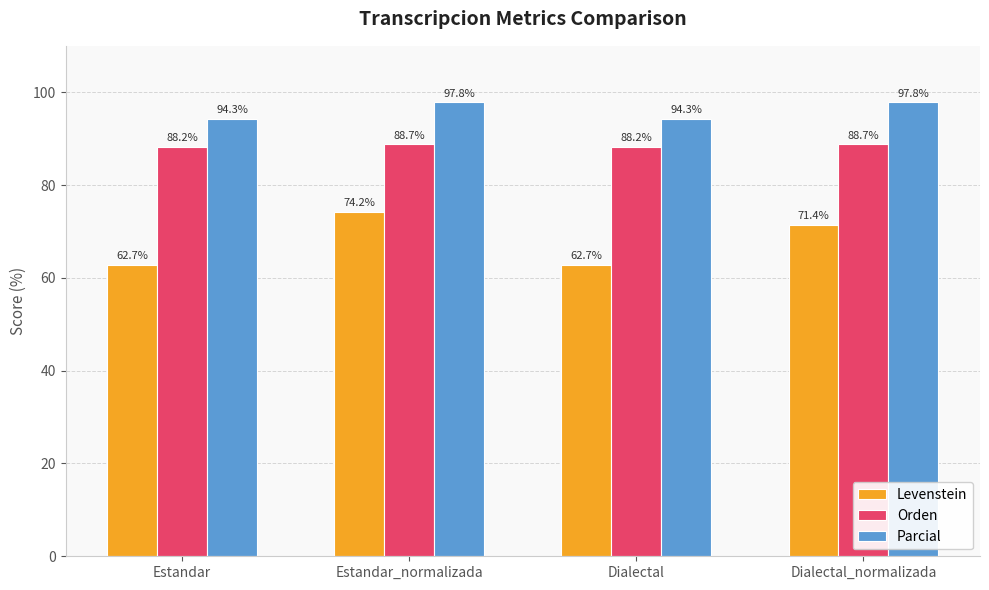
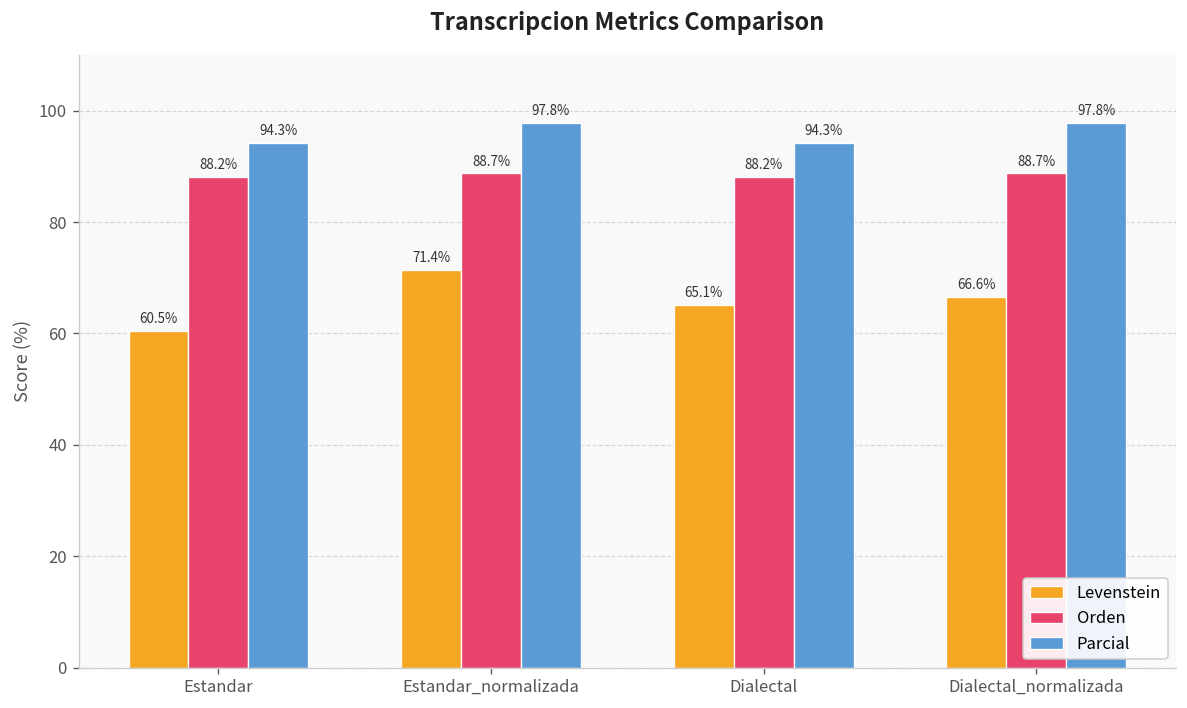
  {
    "Levenstein": {
-     "Estandar": "62.7%",
-     "Estandar_normalizada": "74.2%",
-     "Dialectal": "62.7%",
-     "Dialectal_normalizada": "71.4%"
+     "Estandar": "60.5%",
+     "Estandar_normalizada": "71.4%",
+     "Dialectal": "65.1%",
+     "Dialectal_normalizada": "66.6%"
    },
    "Orden": {
      "Estandar": "88.2%",
      "Estandar_normalizada": "88.7%",
      "Dialectal": "88.2%",
      "Dialectal_normalizada": "88.7%"
    },
    "Parcial": {
      "Estandar": "94.3%",
      "Estandar_normalizada": "97.8%",
      "Dialectal": "94.3%",
      "Dialectal_normalizada": "97.8%"
    }
  }
